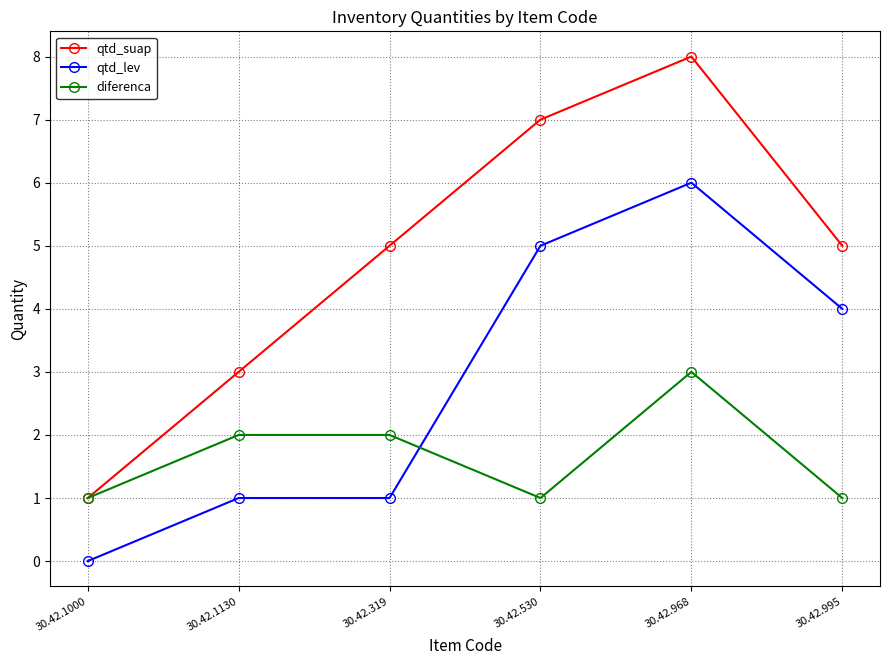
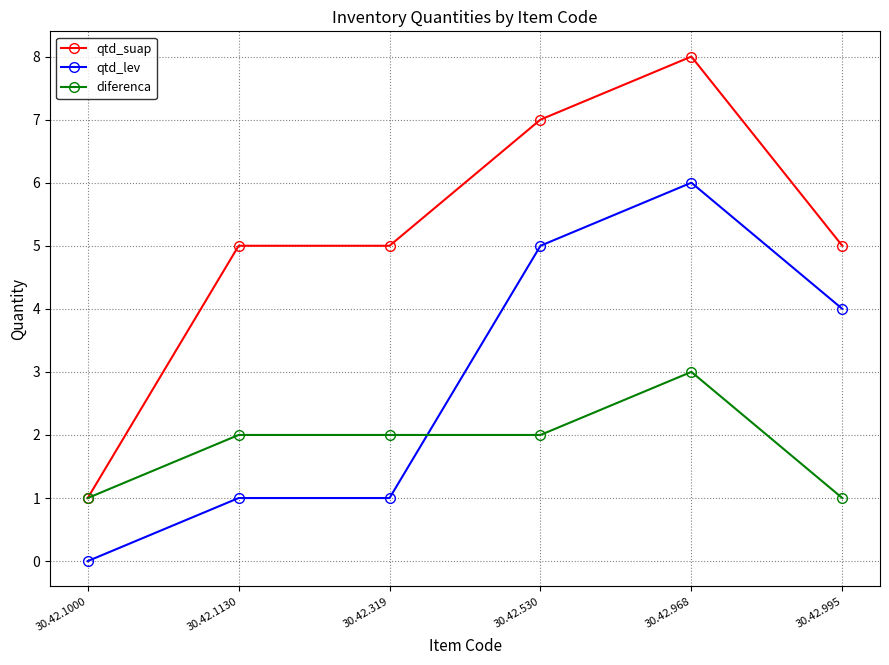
  {
    "qtd_suap": {
-     "30.42.1130": 3,
+     "30.42.1130": 5,
      "30.42.319": 5,
      "30.42.530": 7,
      "30.42.968": 8,
      "30.42.995": 5
    },
    "qtd_lev": {
      "30.42.1000": 0,
      "30.42.1130": 1,
      "30.42.319": 1,
      "30.42.530": 5,
      "30.42.968": 6,
      "30.42.995": 4
    },
    "diferenca": {
      "30.42.1130": 2,
      "30.42.319": 2,
-     "30.42.530": 1,
+     "30.42.530": 2,
      "30.42.968": 3,
      "30.42.995": 1
    }
  }
